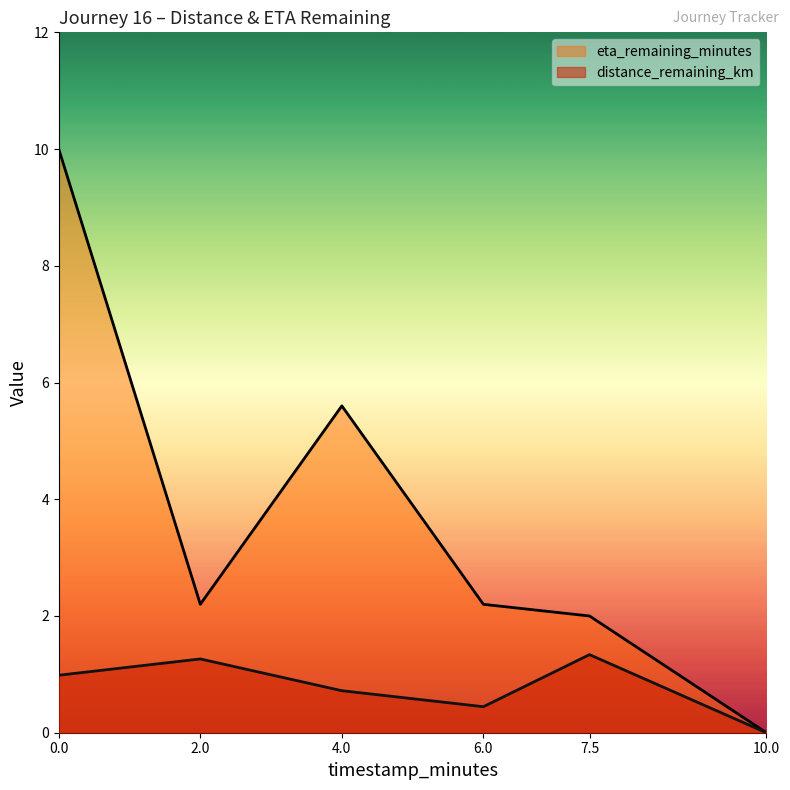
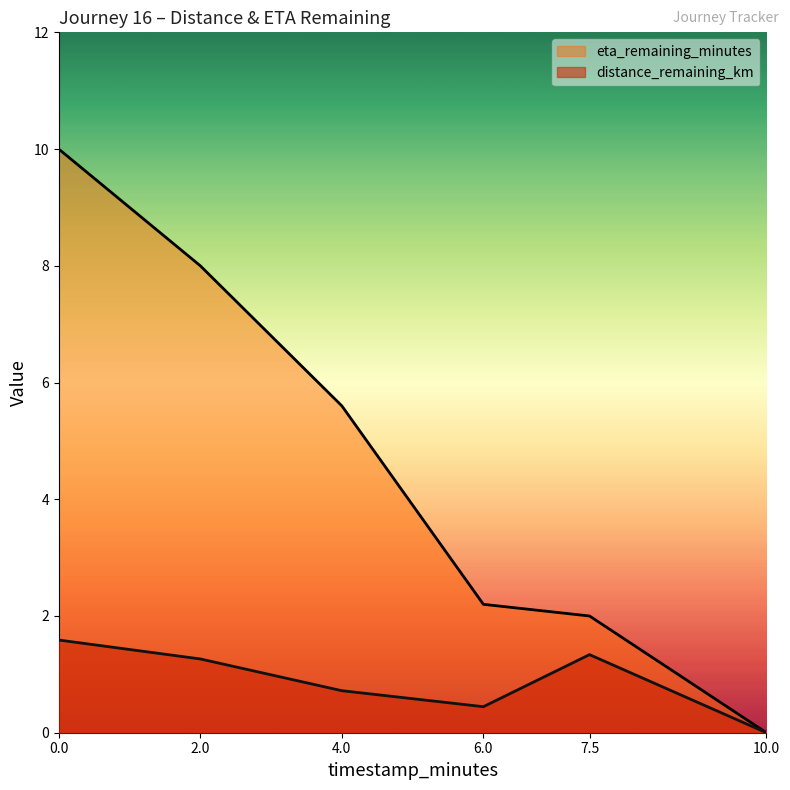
  {
    "eta_remaining_minutes": {
      "0.0": 10.0,
-     "2.0": 2.2,
+     "2.0": 8.0,
      "4.0": 5.6,
      "6.0": 2.2,
      "7.5": 2.0
    },
    "distance_remaining_km": {
-     "0.0": 1.0,
+     "0.0": 1.6,
      "2.0": 1.3,
      "4.0": 0.7,
      "6.0": 0.4,
      "7.5": 1.3
    }
  }
